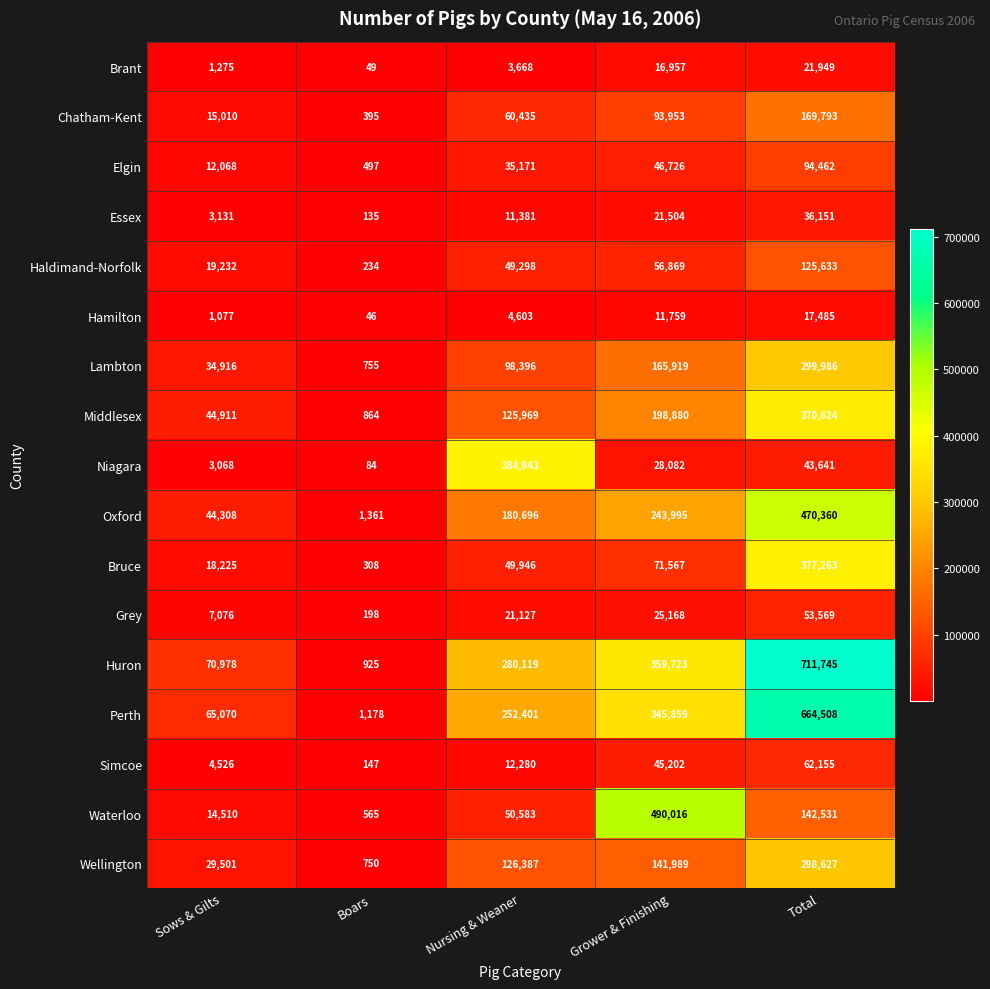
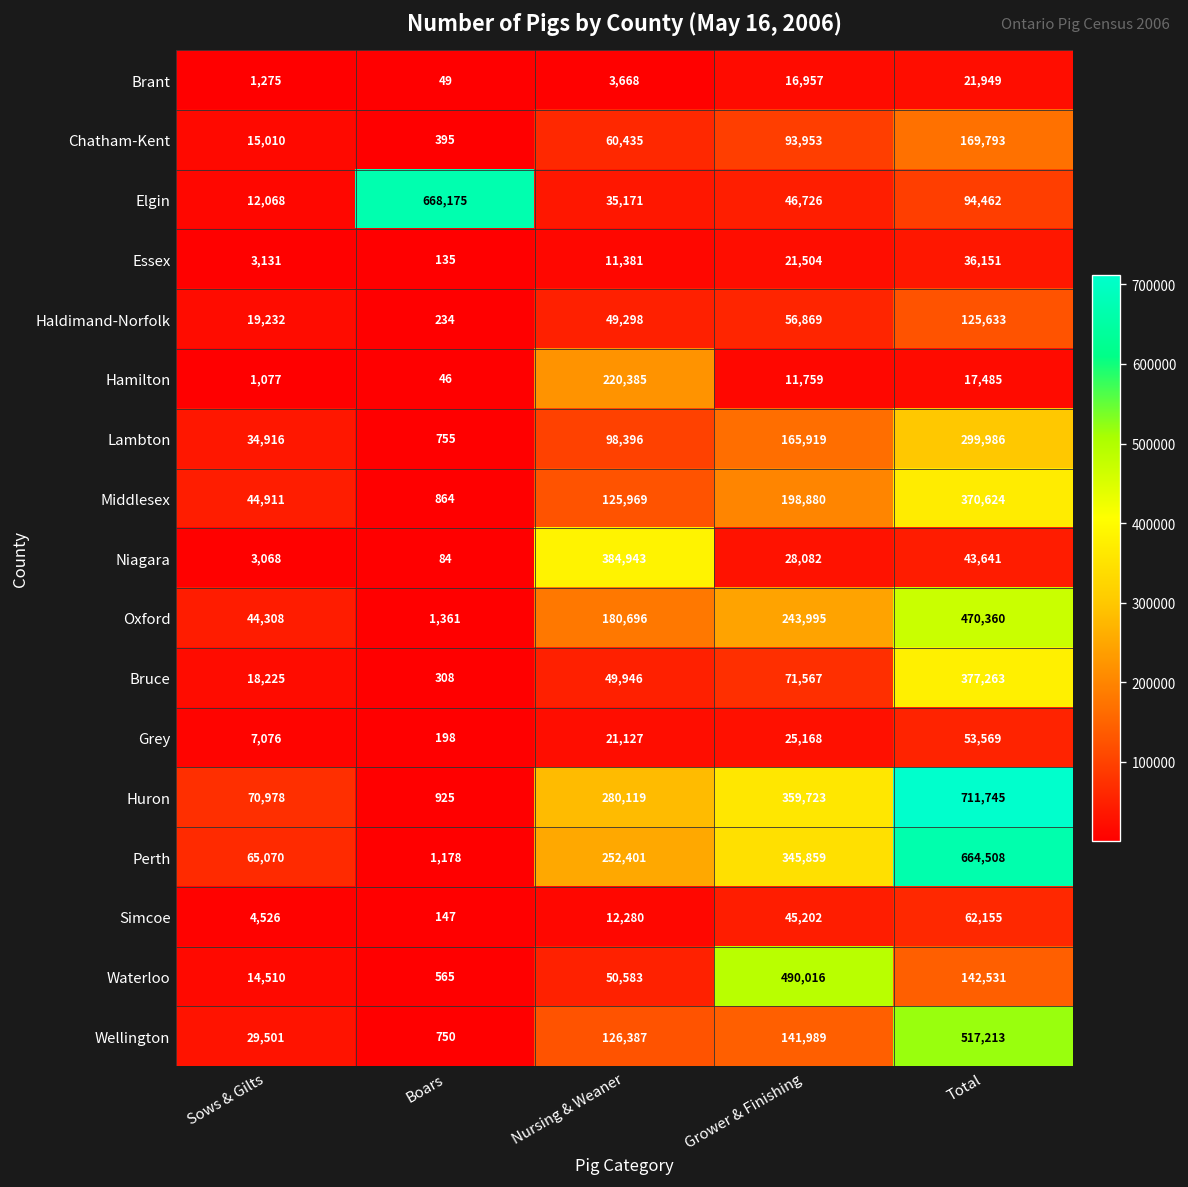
  {
    "Brant": {
      "Sows & Gilts": "1,275",
      "Boars": "49",
      "Nursing & Weaner": "3,668",
      "Grower & Finishing": "16,957",
      "Total": "21,949"
    },
    "Chatham-Kent": {
      "Sows & Gilts": "15,010",
      "Boars": "395",
      "Nursing & Weaner": "60,435",
      "Grower & Finishing": "93,953",
      "Total": "169,793"
    },
    "Elgin": {
      "Sows & Gilts": "12,068",
-     "Boars": "497",
+     "Boars": "668,175",
      "Nursing & Weaner": "35,171",
      "Grower & Finishing": "46,726",
      "Total": "94,462"
    },
    "Essex": {
      "Sows & Gilts": "3,131",
      "Boars": "135",
      "Nursing & Weaner": "11,381",
      "Grower & Finishing": "21,504",
      "Total": "36,151"
    },
    "Haldimand-Norfolk": {
      "Sows & Gilts": "19,232",
      "Boars": "234",
      "Nursing & Weaner": "49,298",
      "Grower & Finishing": "56,869",
      "Total": "125,633"
    },
    "Hamilton": {
      "Sows & Gilts": "1,077",
      "Boars": "46",
-     "Nursing & Weaner": "4,603",
+     "Nursing & Weaner": "220,385",
      "Grower & Finishing": "11,759",
      "Total": "17,485"
    },
    "Lambton": {
      "Sows & Gilts": "34,916",
      "Boars": "755",
      "Nursing & Weaner": "98,396",
      "Grower & Finishing": "165,919",
      "Total": "299,986"
    },
    "Middlesex": {
      "Sows & Gilts": "44,911",
      "Boars": "864",
      "Nursing & Weaner": "125,969",
      "Grower & Finishing": "198,880",
      "Total": "370,624"
    },
    "Niagara": {
      "Sows & Gilts": "3,068",
      "Boars": "84",
      "Nursing & Weaner": "384,943",
      "Grower & Finishing": "28,082",
      "Total": "43,641"
    },
    "Oxford": {
      "Sows & Gilts": "44,308",
      "Boars": "1,361",
      "Nursing & Weaner": "180,696",
      "Grower & Finishing": "243,995",
      "Total": "470,360"
    },
    "Bruce": {
      "Sows & Gilts": "18,225",
      "Boars": "308",
      "Nursing & Weaner": "49,946",
      "Grower & Finishing": "71,567",
      "Total": "377,263"
    },
    "Grey": {
      "Sows & Gilts": "7,076",
      "Boars": "198",
      "Nursing & Weaner": "21,127",
      "Grower & Finishing": "25,168",
      "Total": "53,569"
    },
    "Huron": {
      "Sows & Gilts": "70,978",
      "Boars": "925",
      "Nursing & Weaner": "280,119",
      "Grower & Finishing": "359,723",
      "Total": "711,745"
    },
    "Perth": {
      "Sows & Gilts": "65,070",
      "Boars": "1,178",
      "Nursing & Weaner": "252,401",
      "Grower & Finishing": "345,859",
      "Total": "664,508"
    },
    "Simcoe": {
      "Sows & Gilts": "4,526",
      "Boars": "147",
      "Nursing & Weaner": "12,280",
      "Grower & Finishing": "45,202",
      "Total": "62,155"
    },
    "Waterloo": {
      "Sows & Gilts": "14,510",
      "Boars": "565",
      "Nursing & Weaner": "50,583",
      "Grower & Finishing": "490,016",
      "Total": "142,531"
    },
    "Wellington": {
      "Sows & Gilts": "29,501",
      "Boars": "750",
      "Nursing & Weaner": "126,387",
      "Grower & Finishing": "141,989",
-     "Total": "298,627"
+     "Total": "517,213"
    }
  }
